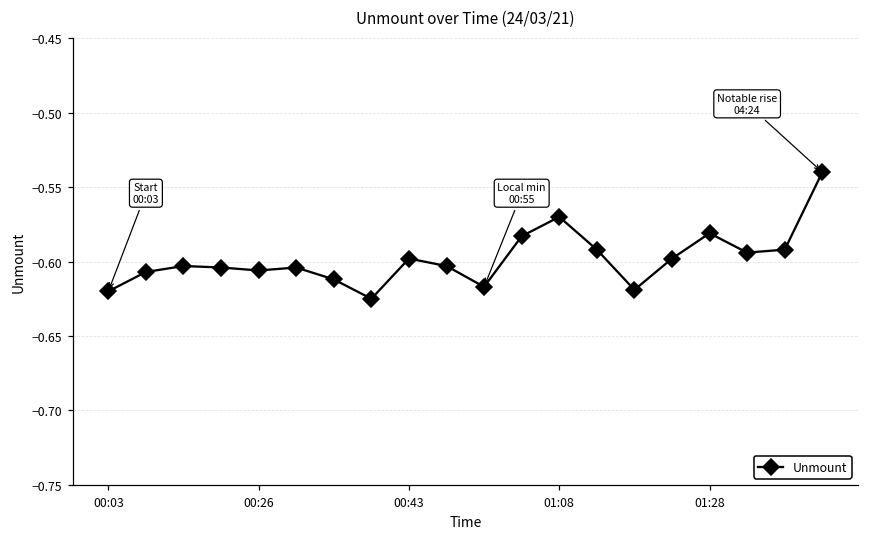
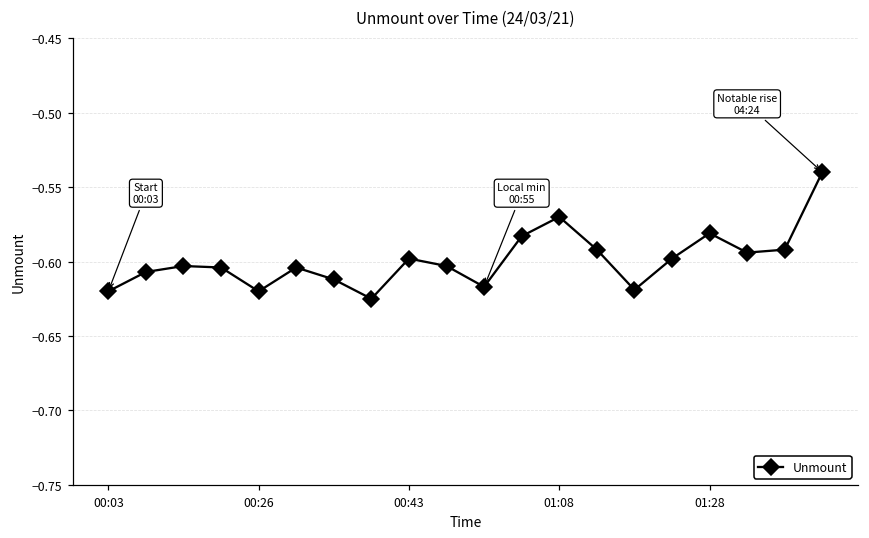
  {
    "00:03": -0.620,
-   "00:26": -0.606,
+   "00:26": -0.620,
    "00:43": -0.598,
    "01:08": -0.570,
    "01:28": -0.581
  }
